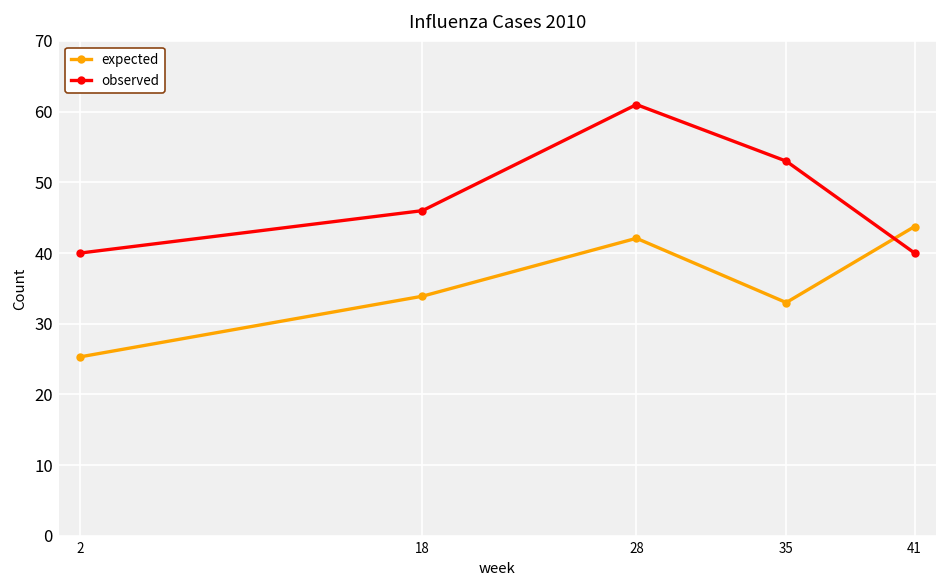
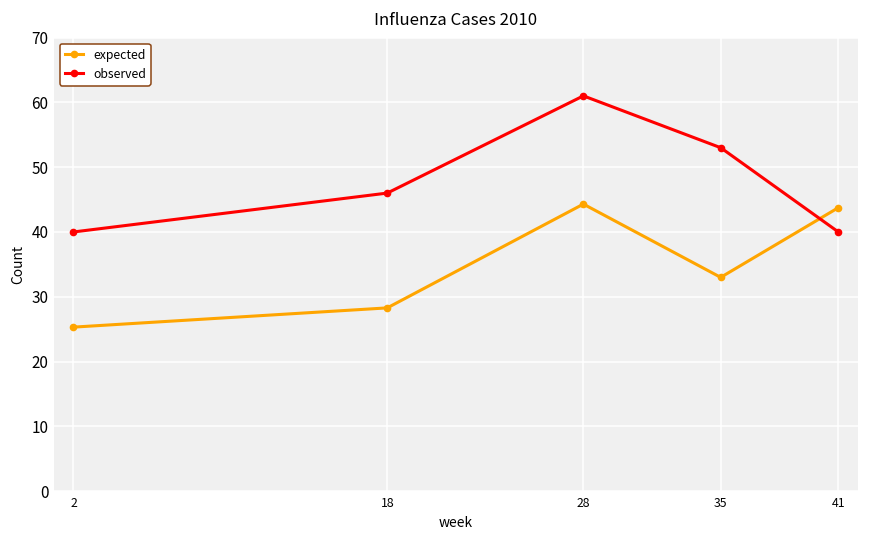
  {
    "expected": {
      "2": 25,
-     "18": 34,
-     "28": 42,
+     "18": 28,
+     "28": 44,
      "35": 33,
      "41": 44
    },
    "observed": {
      "2": 40,
      "18": 46,
      "28": 61,
      "35": 53,
      "41": 40
    }
  }
